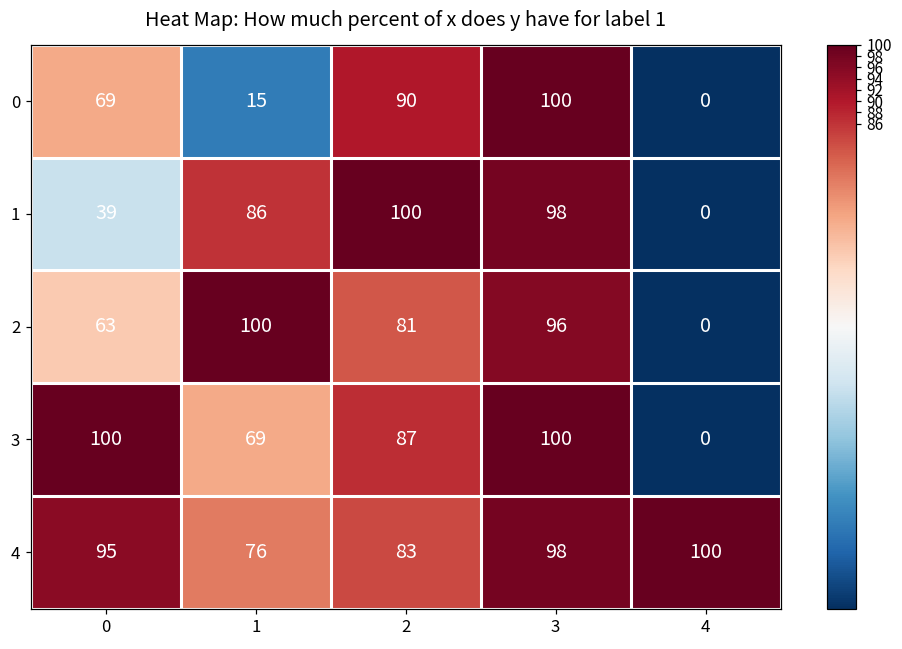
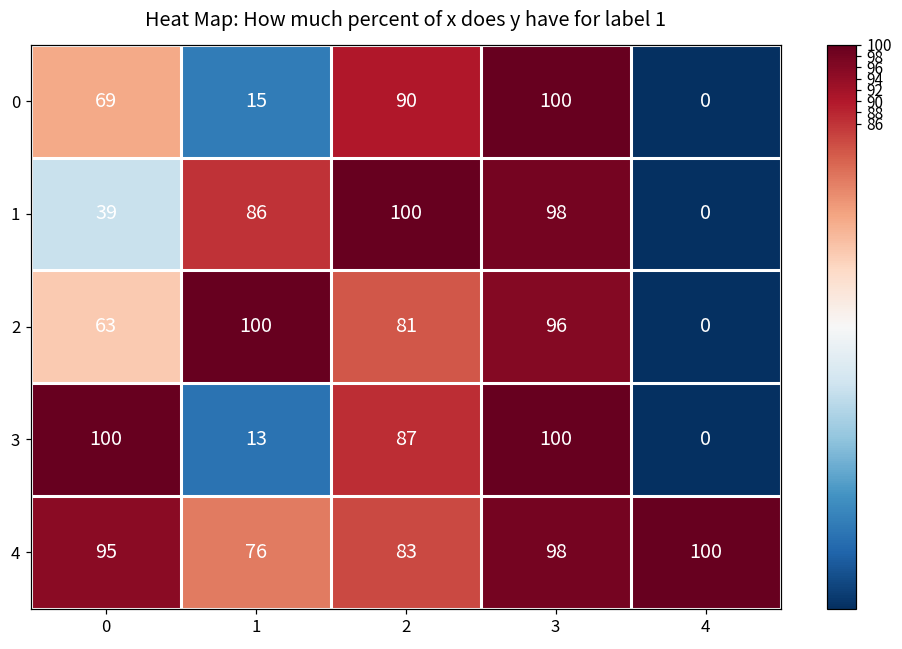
  {
    "0": {
      "0": 69,
      "1": 15,
      "2": 90,
      "3": 100,
      "4": 0
    },
    "1": {
      "0": 39,
      "1": 86,
      "2": 100,
      "3": 98,
      "4": 0
    },
    "2": {
      "0": 63,
      "1": 100,
      "2": 81,
      "3": 96,
      "4": 0
    },
    "3": {
      "0": 100,
-     "1": 69,
+     "1": 13,
      "2": 87,
      "3": 100,
      "4": 0
    },
    "4": {
      "0": 95,
      "1": 76,
      "2": 83,
      "3": 98,
      "4": 100
    }
  }
